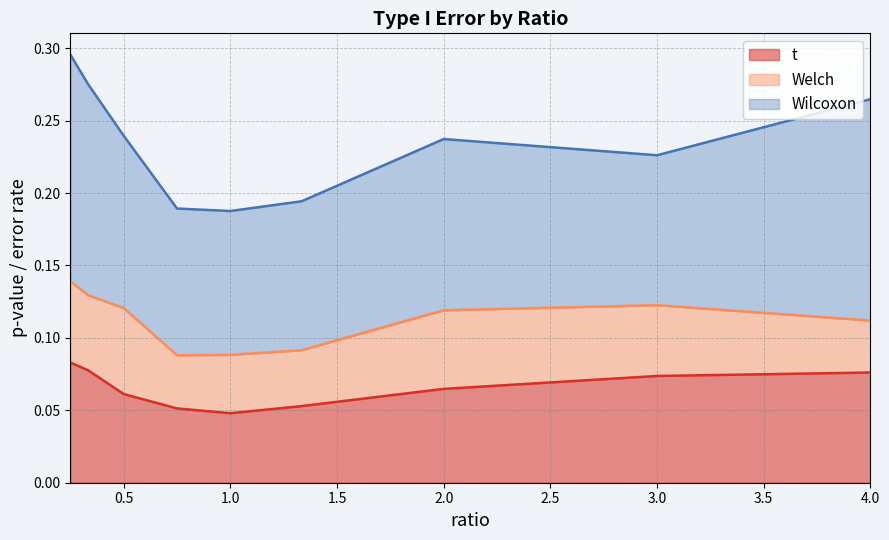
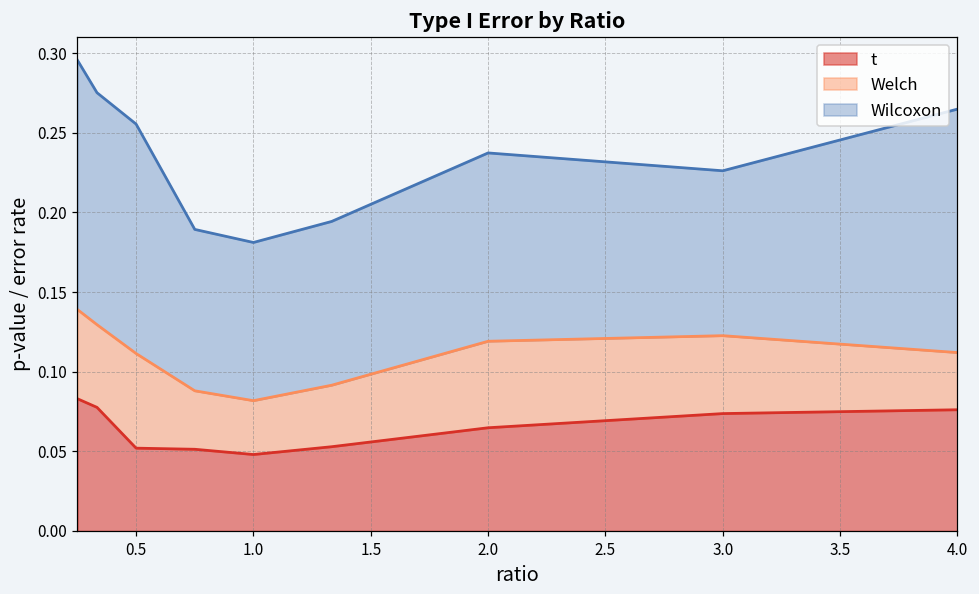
  {
    "t": {
-     "0.5": 0.061,
+     "0.5": 0.052,
      "1.0": 0.048,
      "2.0": 0.065,
      "3.0": 0.074,
      "4.0": 0.076
    },
    "Welch": {
      "0.5": 0.059,
-     "1.0": 0.040,
+     "1.0": 0.034,
      "2.0": 0.054,
      "3.0": 0.049,
      "4.0": 0.036
    },
    "Wilcoxon": {
-     "0.5": 0.119,
+     "0.5": 0.144,
      "1.0": 0.099,
      "2.0": 0.118,
      "3.0": 0.104,
      "4.0": 0.153
    }
  }
